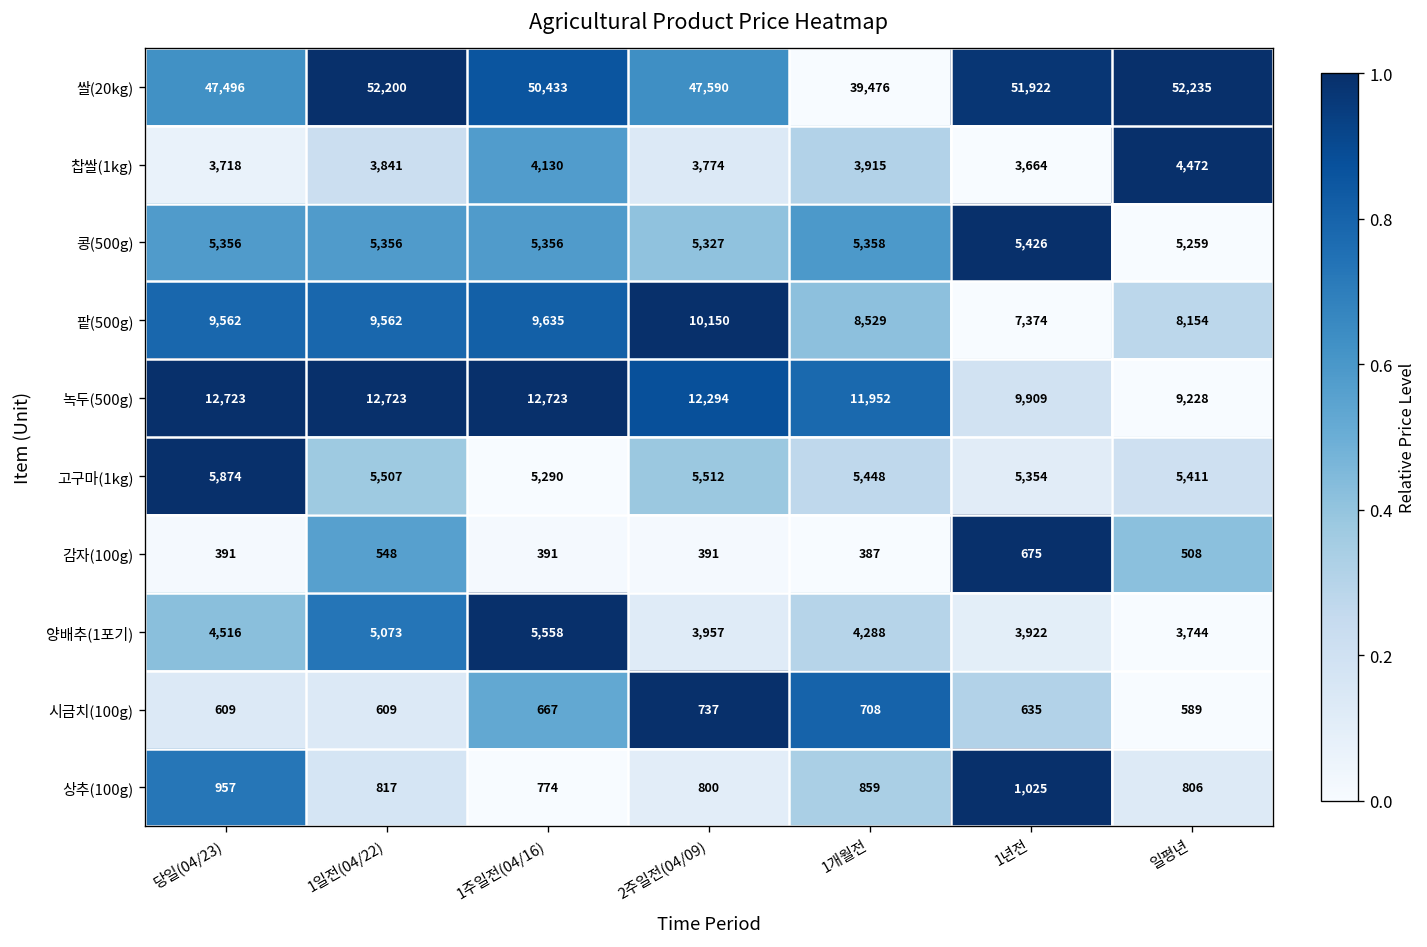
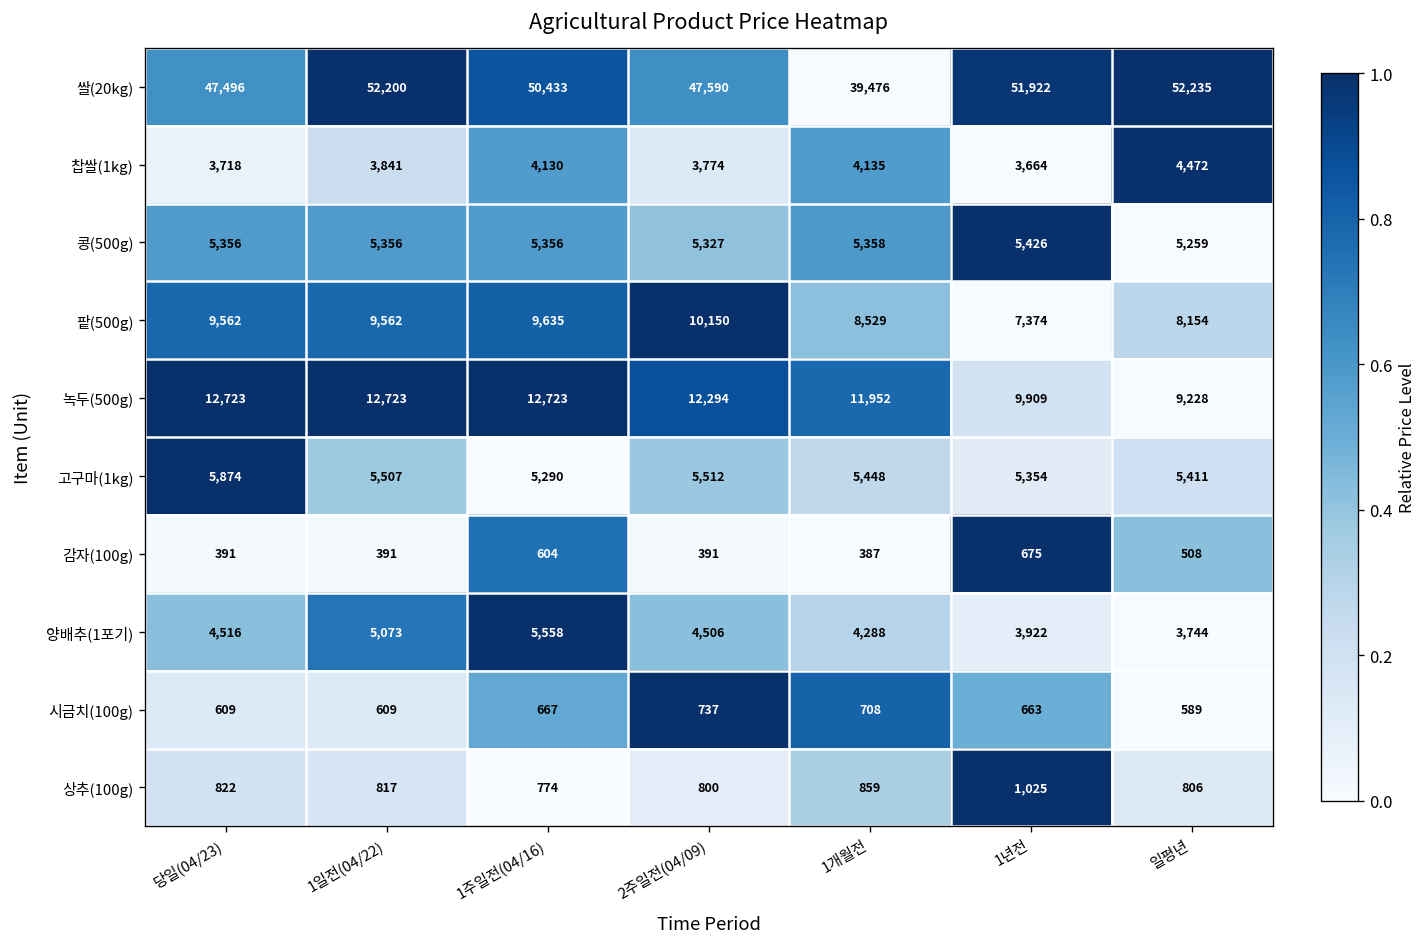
  {
    "쌀(20kg)": {
      "당일(04/23)": "47,496",
      "1일전(04/22)": "52,200",
      "1주일전(04/16)": "50,433",
      "2주일전(04/09)": "47,590",
      "1개월전": "39,476",
      "1년전": "51,922",
      "일평년": "52,235"
    },
    "찹쌀(1kg)": {
      "당일(04/23)": "3,718",
      "1일전(04/22)": "3,841",
      "1주일전(04/16)": "4,130",
      "2주일전(04/09)": "3,774",
-     "1개월전": "3,915",
+     "1개월전": "4,135",
      "1년전": "3,664",
      "일평년": "4,472"
    },
    "콩(500g)": {
      "당일(04/23)": "5,356",
      "1일전(04/22)": "5,356",
      "1주일전(04/16)": "5,356",
      "2주일전(04/09)": "5,327",
      "1개월전": "5,358",
      "1년전": "5,426",
      "일평년": "5,259"
    },
    "팥(500g)": {
      "당일(04/23)": "9,562",
      "1일전(04/22)": "9,562",
      "1주일전(04/16)": "9,635",
      "2주일전(04/09)": "10,150",
      "1개월전": "8,529",
      "1년전": "7,374",
      "일평년": "8,154"
    },
    "녹두(500g)": {
      "당일(04/23)": "12,723",
      "1일전(04/22)": "12,723",
      "1주일전(04/16)": "12,723",
      "2주일전(04/09)": "12,294",
      "1개월전": "11,952",
      "1년전": "9,909",
      "일평년": "9,228"
    },
    "고구마(1kg)": {
      "당일(04/23)": "5,874",
      "1일전(04/22)": "5,507",
      "1주일전(04/16)": "5,290",
      "2주일전(04/09)": "5,512",
      "1개월전": "5,448",
      "1년전": "5,354",
      "일평년": "5,411"
    },
    "감자(100g)": {
      "당일(04/23)": "391",
-     "1일전(04/22)": "548",
-     "1주일전(04/16)": "391",
+     "1일전(04/22)": "391",
+     "1주일전(04/16)": "604",
      "2주일전(04/09)": "391",
      "1개월전": "387",
      "1년전": "675",
      "일평년": "508"
    },
    "양배추(1포기)": {
      "당일(04/23)": "4,516",
      "1일전(04/22)": "5,073",
      "1주일전(04/16)": "5,558",
-     "2주일전(04/09)": "3,957",
+     "2주일전(04/09)": "4,506",
      "1개월전": "4,288",
      "1년전": "3,922",
      "일평년": "3,744"
    },
    "시금치(100g)": {
      "당일(04/23)": "609",
      "1일전(04/22)": "609",
      "1주일전(04/16)": "667",
      "2주일전(04/09)": "737",
      "1개월전": "708",
-     "1년전": "635",
+     "1년전": "663",
      "일평년": "589"
    },
    "상추(100g)": {
-     "당일(04/23)": "957",
+     "당일(04/23)": "822",
      "1일전(04/22)": "817",
      "1주일전(04/16)": "774",
      "2주일전(04/09)": "800",
      "1개월전": "859",
      "1년전": "1,025",
      "일평년": "806"
    }
  }
